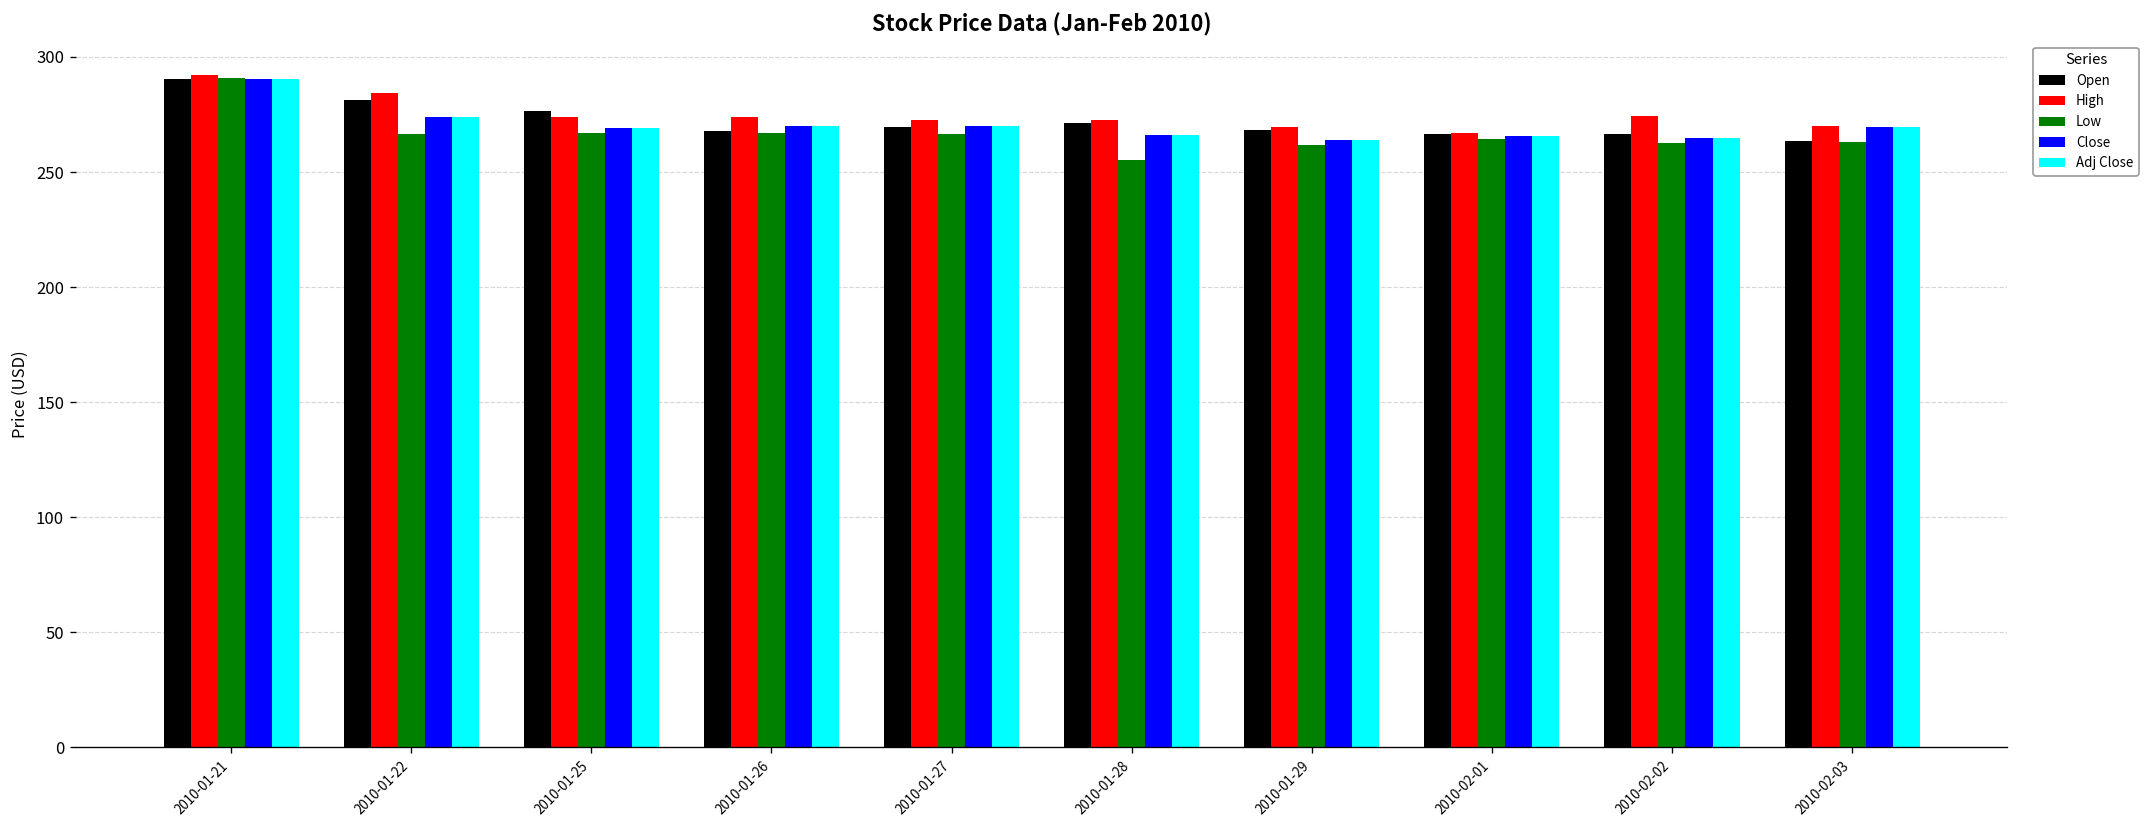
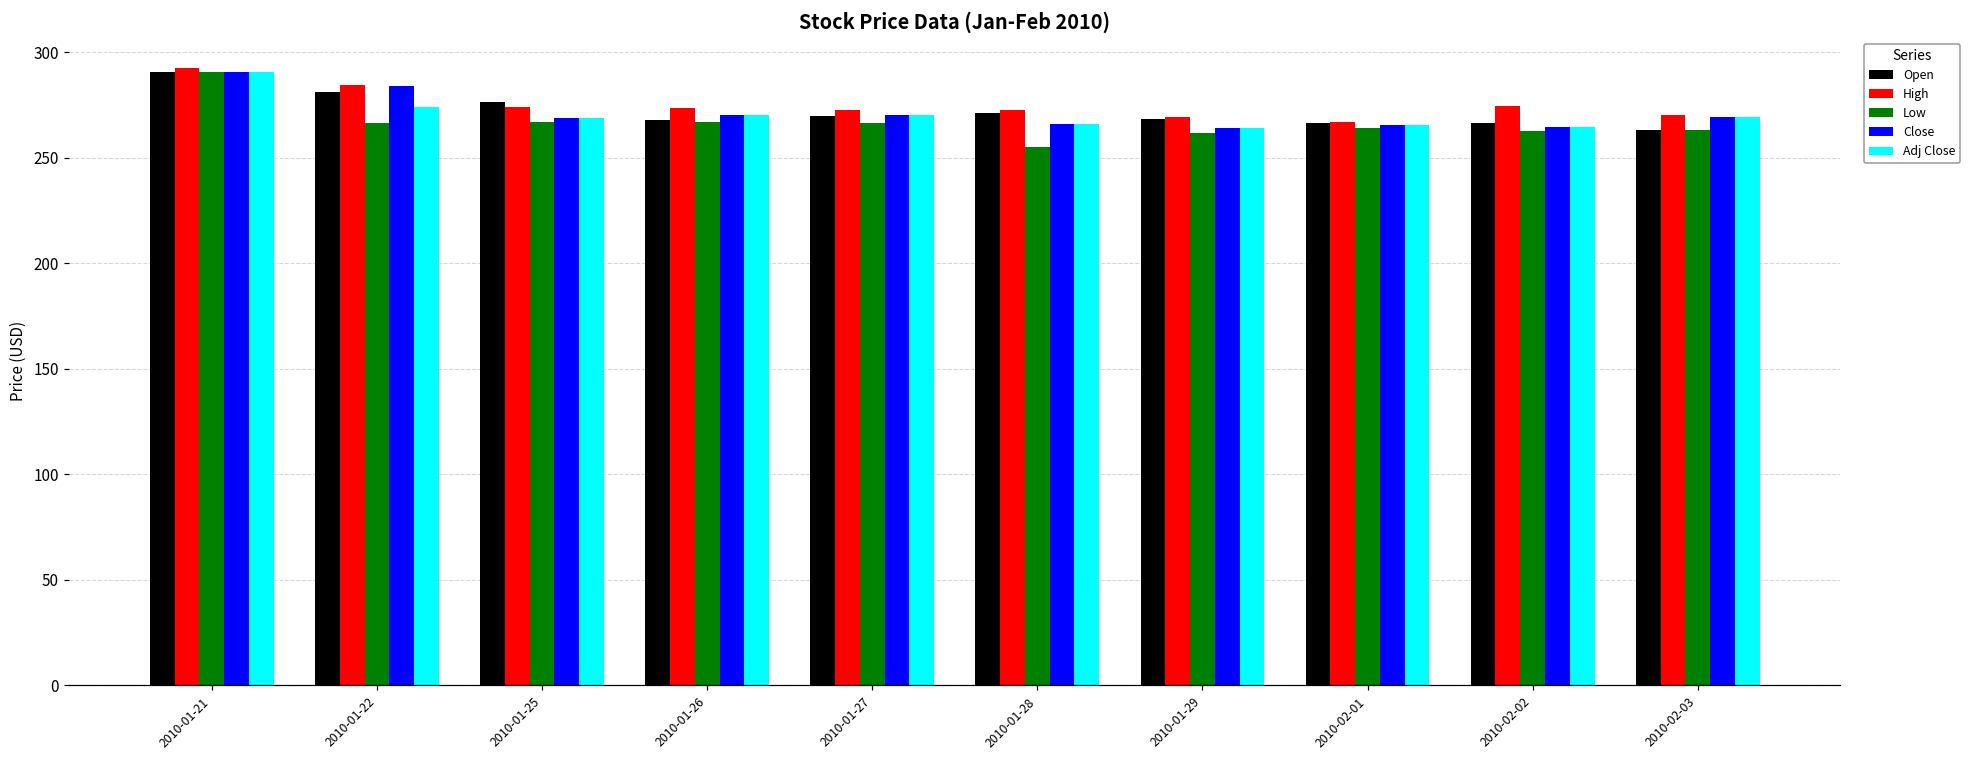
  {
    "Open": {
      "2010-01-21": 291,
      "2010-01-22": 281,
      "2010-01-25": 276,
      "2010-01-26": 268,
      "2010-01-27": 270,
      "2010-01-28": 271,
      "2010-01-29": 268,
      "2010-02-01": 266,
      "2010-02-02": 266,
      "2010-02-03": 263
    },
    "High": {
      "2010-01-21": 292,
      "2010-01-22": 284,
      "2010-01-25": 274,
      "2010-01-26": 274,
      "2010-01-27": 273,
      "2010-01-28": 272,
      "2010-01-29": 269,
      "2010-02-01": 267,
      "2010-02-02": 274,
      "2010-02-03": 270
    },
    "Low": {
      "2010-01-21": 291,
      "2010-01-22": 266,
      "2010-01-25": 267,
      "2010-01-26": 267,
      "2010-01-27": 267,
      "2010-01-28": 255,
      "2010-01-29": 262,
      "2010-02-01": 264,
      "2010-02-02": 263,
      "2010-02-03": 263
    },
    "Close": {
      "2010-01-21": 290,
-     "2010-01-22": 274,
+     "2010-01-22": 284,
      "2010-01-25": 269,
      "2010-01-26": 270,
      "2010-01-27": 270,
      "2010-01-28": 266,
      "2010-01-29": 264,
      "2010-02-01": 266,
      "2010-02-02": 265,
      "2010-02-03": 269
    },
    "Adj Close": {
      "2010-01-21": 290,
      "2010-01-22": 274,
      "2010-01-25": 269,
      "2010-01-26": 270,
      "2010-01-27": 270,
      "2010-01-28": 266,
      "2010-01-29": 264,
      "2010-02-01": 266,
      "2010-02-02": 265,
      "2010-02-03": 269
    }
  }
